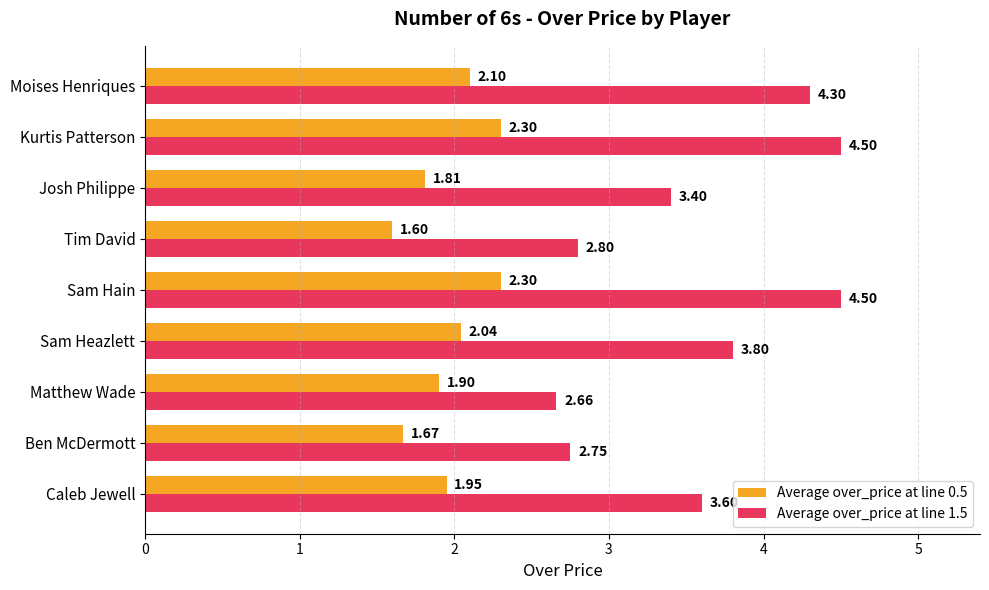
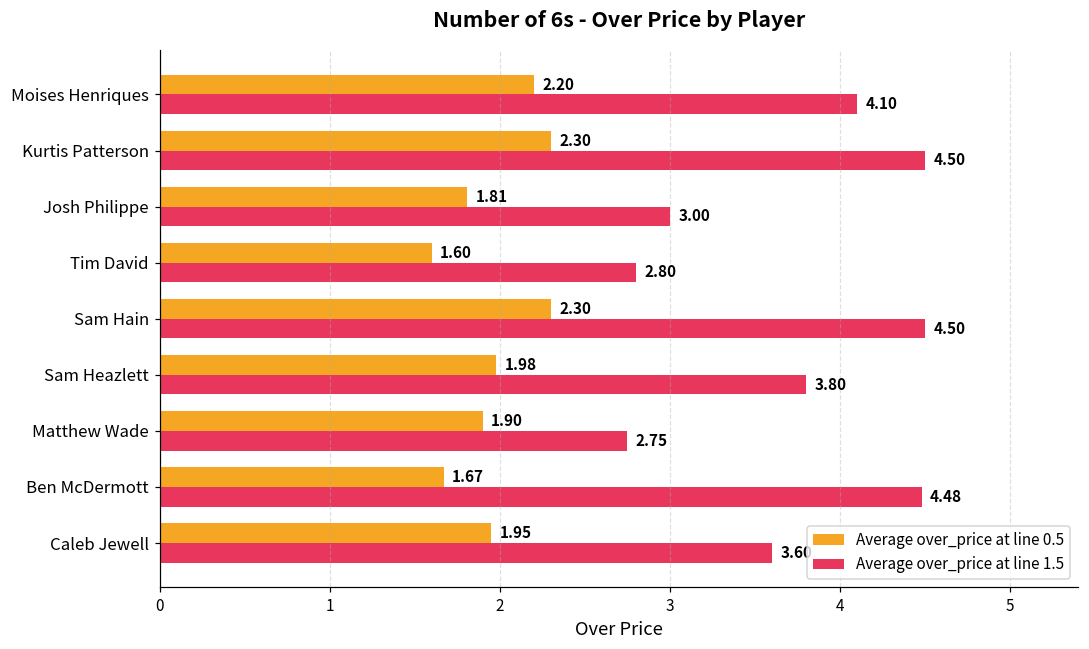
  {
    "Average over_price at line 0.5": {
-     "Moises Henriques": 2.10,
+     "Moises Henriques": 2.20,
      "Kurtis Patterson": 2.30,
      "Josh Philippe": 1.81,
      "Tim David": 1.60,
      "Sam Hain": 2.30,
-     "Sam Heazlett": 2.04,
+     "Sam Heazlett": 1.98,
      "Matthew Wade": 1.90,
      "Ben McDermott": 1.67,
      "Caleb Jewell": 1.95
    },
    "Average over_price at line 1.5": {
-     "Moises Henriques": 4.30,
+     "Moises Henriques": 4.10,
      "Kurtis Patterson": 4.50,
-     "Josh Philippe": 3.40,
+     "Josh Philippe": 3.00,
      "Tim David": 2.80,
      "Sam Hain": 4.50,
      "Sam Heazlett": 3.80,
-     "Matthew Wade": 2.66,
-     "Ben McDermott": 2.75
+     "Matthew Wade": 2.75,
+     "Ben McDermott": 4.48
    }
  }
